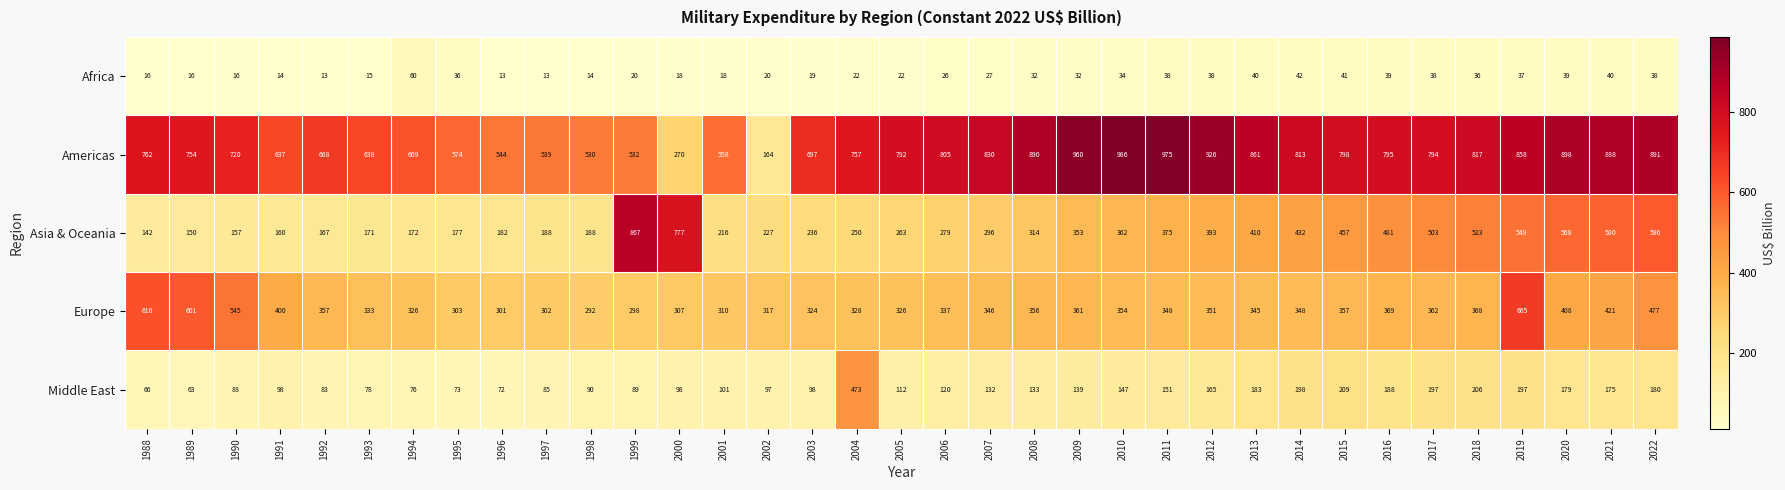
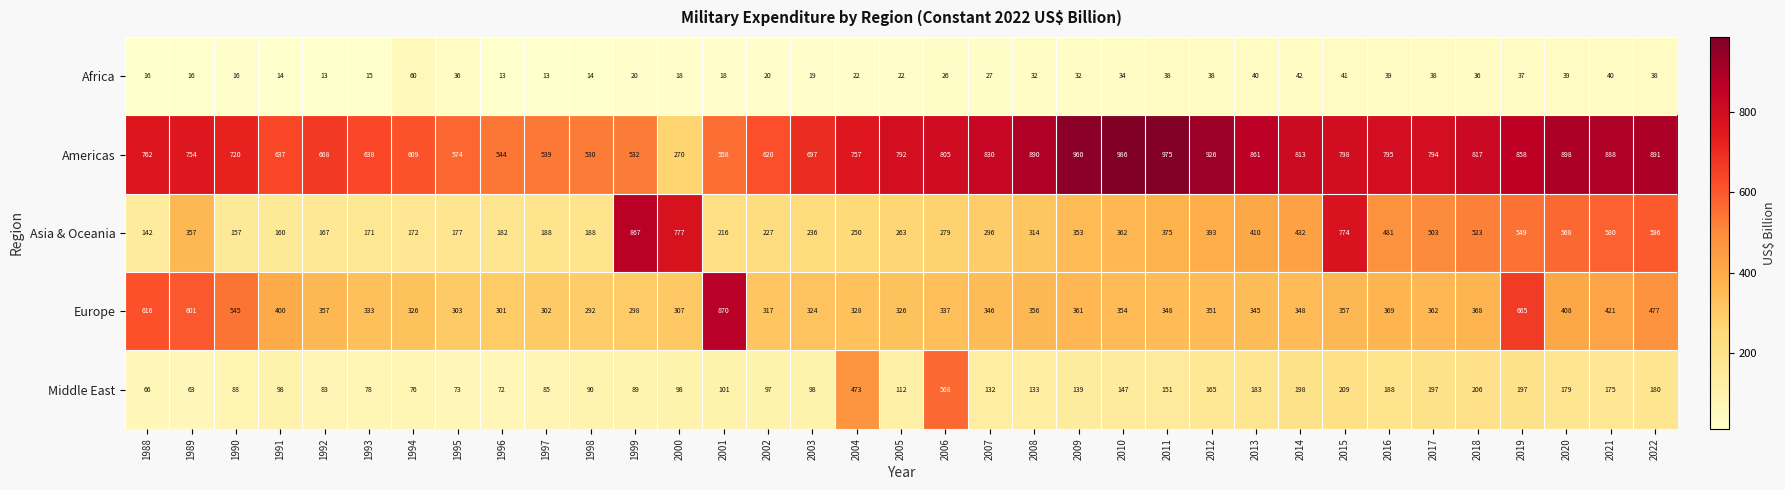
  {
    "Africa": {
      "1988": 16,
      "1989": 16,
      "1990": 16,
      "1991": 14,
      "1992": 13,
      "1993": 15,
      "1994": 60,
      "1995": 36,
      "1996": 13,
      "1997": 13,
      "1998": 14,
      "1999": 20,
      "2000": 18,
      "2001": 18,
      "2002": 20,
      "2003": 19,
      "2004": 22,
      "2005": 22,
      "2006": 26,
      "2007": 27,
      "2008": 32,
      "2009": 32,
      "2010": 34,
      "2011": 38,
      "2012": 38,
      "2013": 40,
      "2014": 42,
      "2015": 41,
      "2016": 39,
      "2017": 38,
      "2018": 36,
      "2019": 37,
      "2020": 39,
      "2021": 40,
      "2022": 38
    },
    "Americas": {
      "1988": 762,
      "1989": 754,
      "1990": 720,
      "1991": 637,
      "1992": 668,
      "1993": 638,
      "1994": 609,
      "1995": 574,
      "1996": 544,
      "1997": 539,
      "1998": 530,
      "1999": 532,
      "2000": 270,
      "2001": 558,
-     "2002": 164,
+     "2002": 620,
      "2003": 697,
      "2004": 757,
      "2005": 792,
      "2006": 805,
      "2007": 830,
      "2008": 890,
      "2009": 960,
      "2010": 986,
      "2011": 975,
      "2012": 926,
      "2013": 861,
      "2014": 813,
      "2015": 798,
      "2016": 795,
      "2017": 794,
      "2018": 817,
      "2019": 858,
      "2020": 898,
      "2021": 888,
      "2022": 891
    },
    "Asia & Oceania": {
      "1988": 142,
-     "1989": 150,
+     "1989": 357,
      "1990": 157,
      "1991": 160,
      "1992": 167,
      "1993": 171,
      "1994": 172,
      "1995": 177,
      "1996": 182,
      "1997": 188,
      "1998": 188,
      "1999": 867,
      "2000": 777,
      "2001": 216,
      "2002": 227,
      "2003": 236,
      "2004": 250,
      "2005": 263,
      "2006": 279,
      "2007": 296,
      "2008": 314,
      "2009": 353,
      "2010": 362,
      "2011": 375,
      "2012": 393,
      "2013": 410,
      "2014": 432,
-     "2015": 457,
+     "2015": 774,
      "2016": 481,
      "2017": 503,
      "2018": 523,
      "2019": 549,
      "2020": 568,
      "2021": 580,
      "2022": 596
    },
    "Europe": {
      "1988": 616,
      "1989": 601,
      "1990": 545,
      "1991": 400,
      "1992": 357,
      "1993": 333,
      "1994": 326,
      "1995": 303,
      "1996": 301,
      "1997": 302,
      "1998": 292,
      "1999": 298,
      "2000": 307,
-     "2001": 310,
+     "2001": 870,
      "2002": 317,
      "2003": 324,
      "2004": 328,
      "2005": 326,
      "2006": 337,
      "2007": 346,
      "2008": 356,
      "2009": 361,
      "2010": 354,
      "2011": 348,
      "2012": 351,
      "2013": 345,
      "2014": 348,
      "2015": 357,
      "2016": 369,
      "2017": 362,
      "2018": 368,
      "2019": 665,
      "2020": 408,
      "2021": 421,
      "2022": 477
    },
    "Middle East": {
      "1988": 66,
      "1989": 63,
      "1990": 88,
      "1991": 98,
      "1992": 83,
      "1993": 78,
      "1994": 76,
      "1995": 73,
      "1996": 72,
      "1997": 85,
      "1998": 90,
      "1999": 89,
      "2000": 98,
      "2001": 101,
      "2002": 97,
      "2003": 98,
      "2004": 473,
      "2005": 112,
-     "2006": 120,
+     "2006": 568,
      "2007": 132,
      "2008": 133,
      "2009": 139,
      "2010": 147,
      "2011": 151,
      "2012": 165,
      "2013": 183,
      "2014": 198,
      "2015": 209,
      "2016": 188,
      "2017": 197,
      "2018": 206,
      "2019": 197,
      "2020": 179,
      "2021": 175,
      "2022": 180
    }
  }
